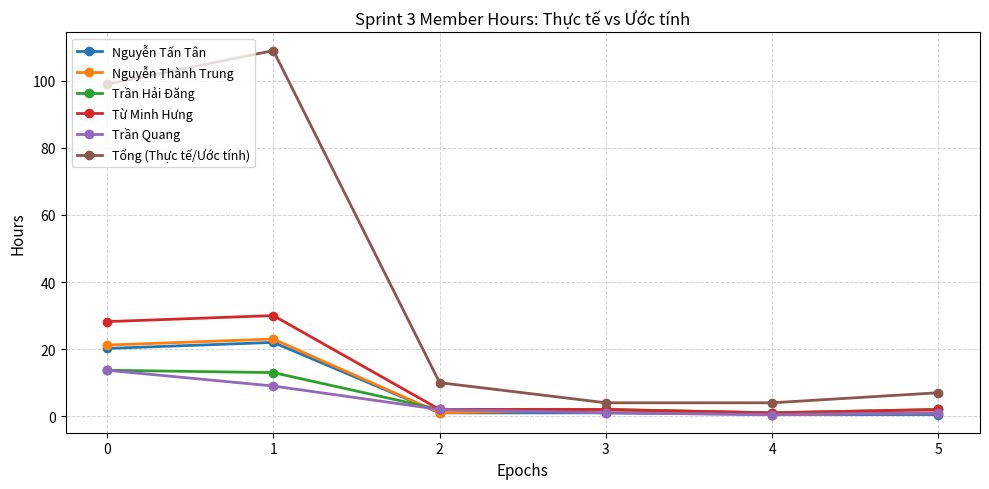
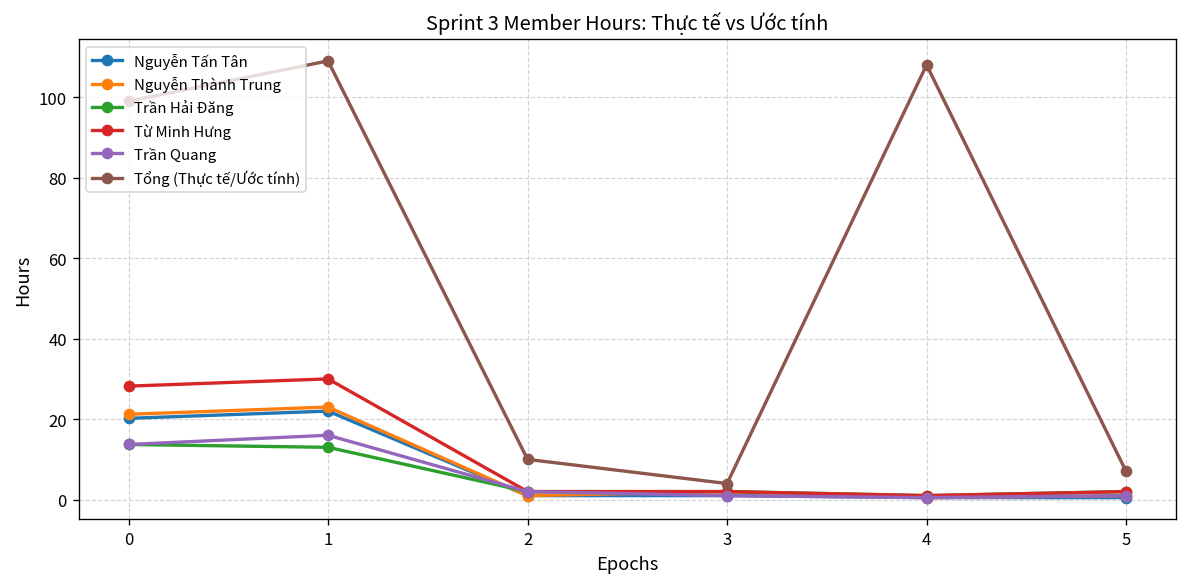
  {
    "Nguyễn Tấn Tân": {
      "0": 20,
      "1": 22
    },
    "Nguyễn Thành Trung": {
      "0": 21,
      "1": 23
    },
    "Trần Hải Đăng": {
      "1": 13
    },
    "Từ Minh Hưng": {
      "0": 28,
      "1": 30
    },
    "Trần Quang": {
-     "1": 9
+     "1": 16
    },
    "Tổng (Thực tế/Ước tính)": {
      "1": 109,
      "2": 10,
      "3": 4,
-     "4": 4,
+     "4": 108,
      "5": 7
    }
  }
